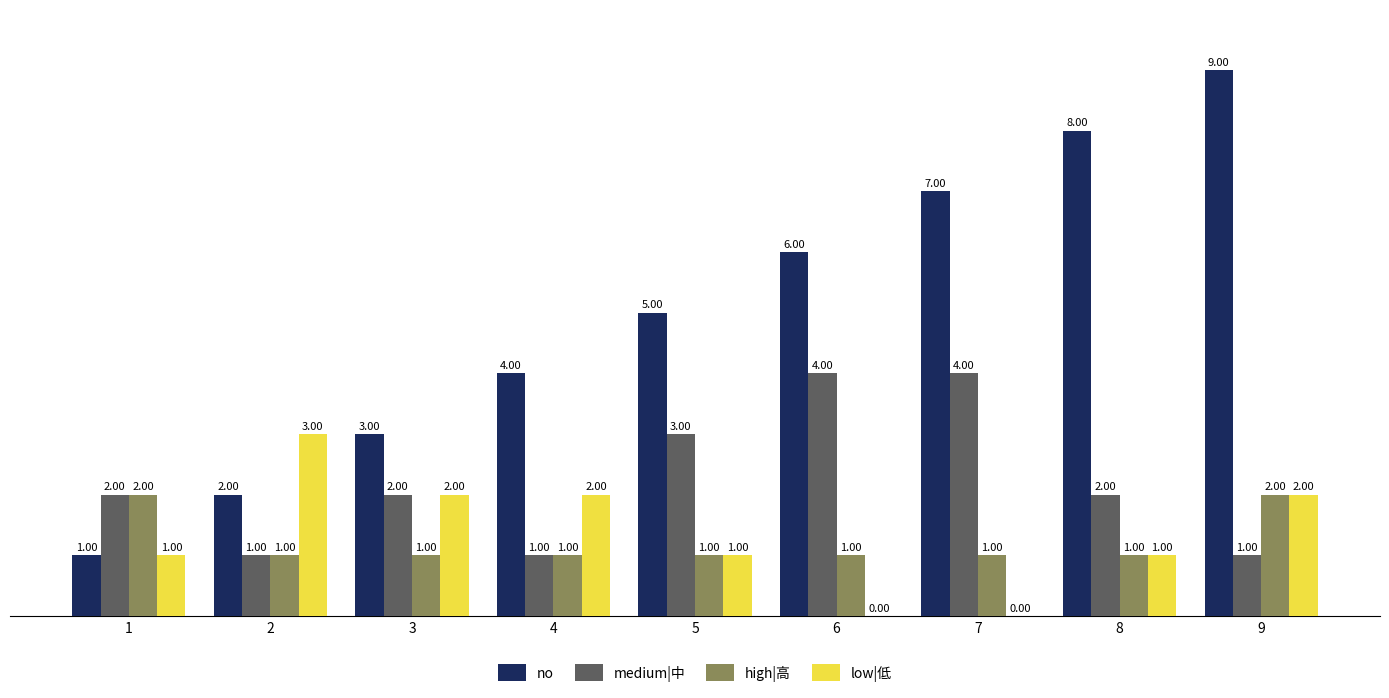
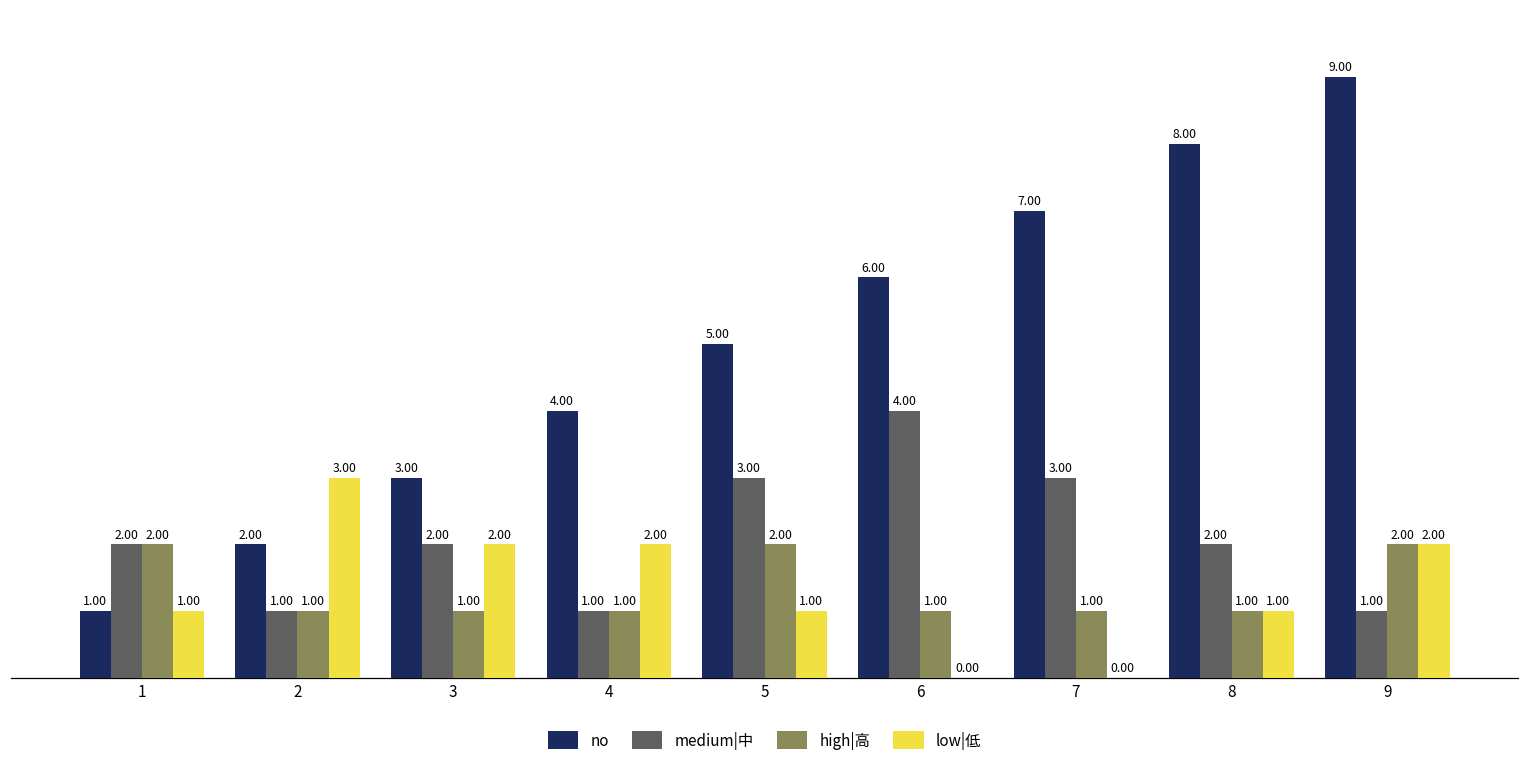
  {
    "no": {
      "1": 1.00,
      "2": 2.00,
      "3": 3.00,
      "4": 4.00,
      "5": 5.00,
      "6": 6.00,
      "7": 7.00,
      "8": 8.00,
      "9": 9.00
    },
    "medium|中": {
      "1": 2.00,
      "2": 1.00,
      "3": 2.00,
      "4": 1.00,
      "5": 3.00,
      "6": 4.00,
-     "7": 4.00,
+     "7": 3.00,
      "8": 2.00,
      "9": 1.00
    },
    "high|高": {
      "1": 2.00,
      "2": 1.00,
      "3": 1.00,
      "4": 1.00,
-     "5": 1.00,
+     "5": 2.00,
      "6": 1.00,
      "7": 1.00,
      "8": 1.00,
      "9": 2.00
    },
    "low|低": {
      "1": 1.00,
      "2": 3.00,
      "3": 2.00,
      "4": 2.00,
      "5": 1.00,
      "6": 0.00,
      "7": 0.00,
      "8": 1.00,
      "9": 2.00
    }
  }
